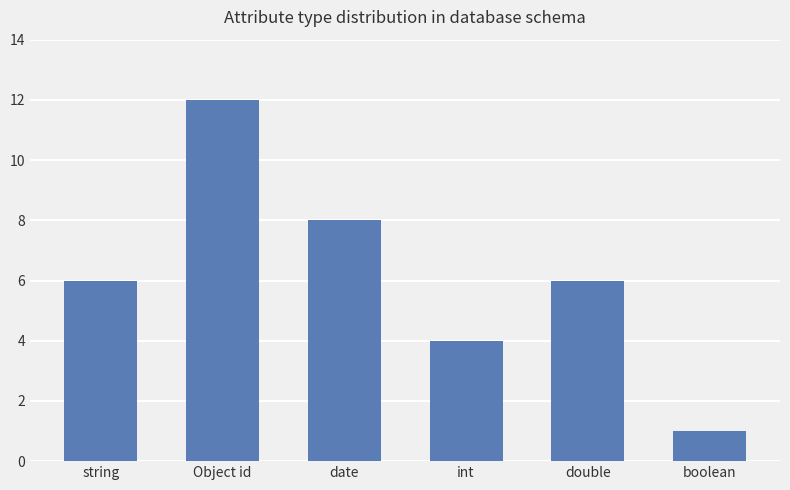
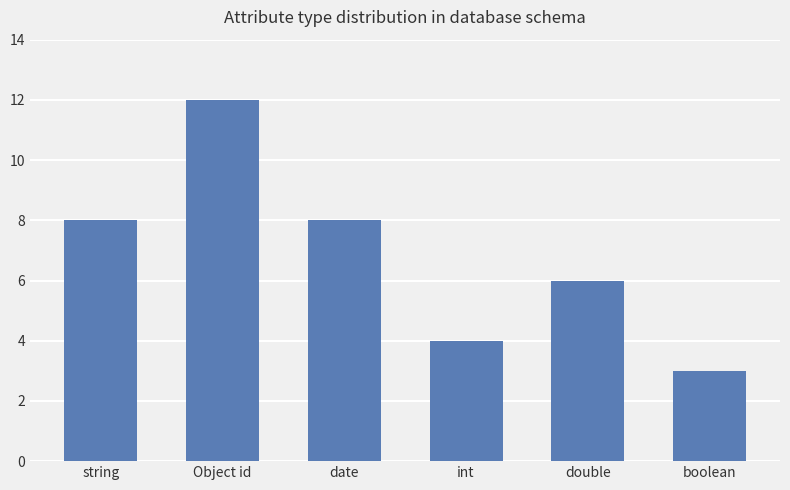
  {
-   "string": 6,
+   "string": 8,
    "Object id": 12,
    "date": 8,
    "int": 4,
    "double": 6,
-   "boolean": 1
+   "boolean": 3
  }
